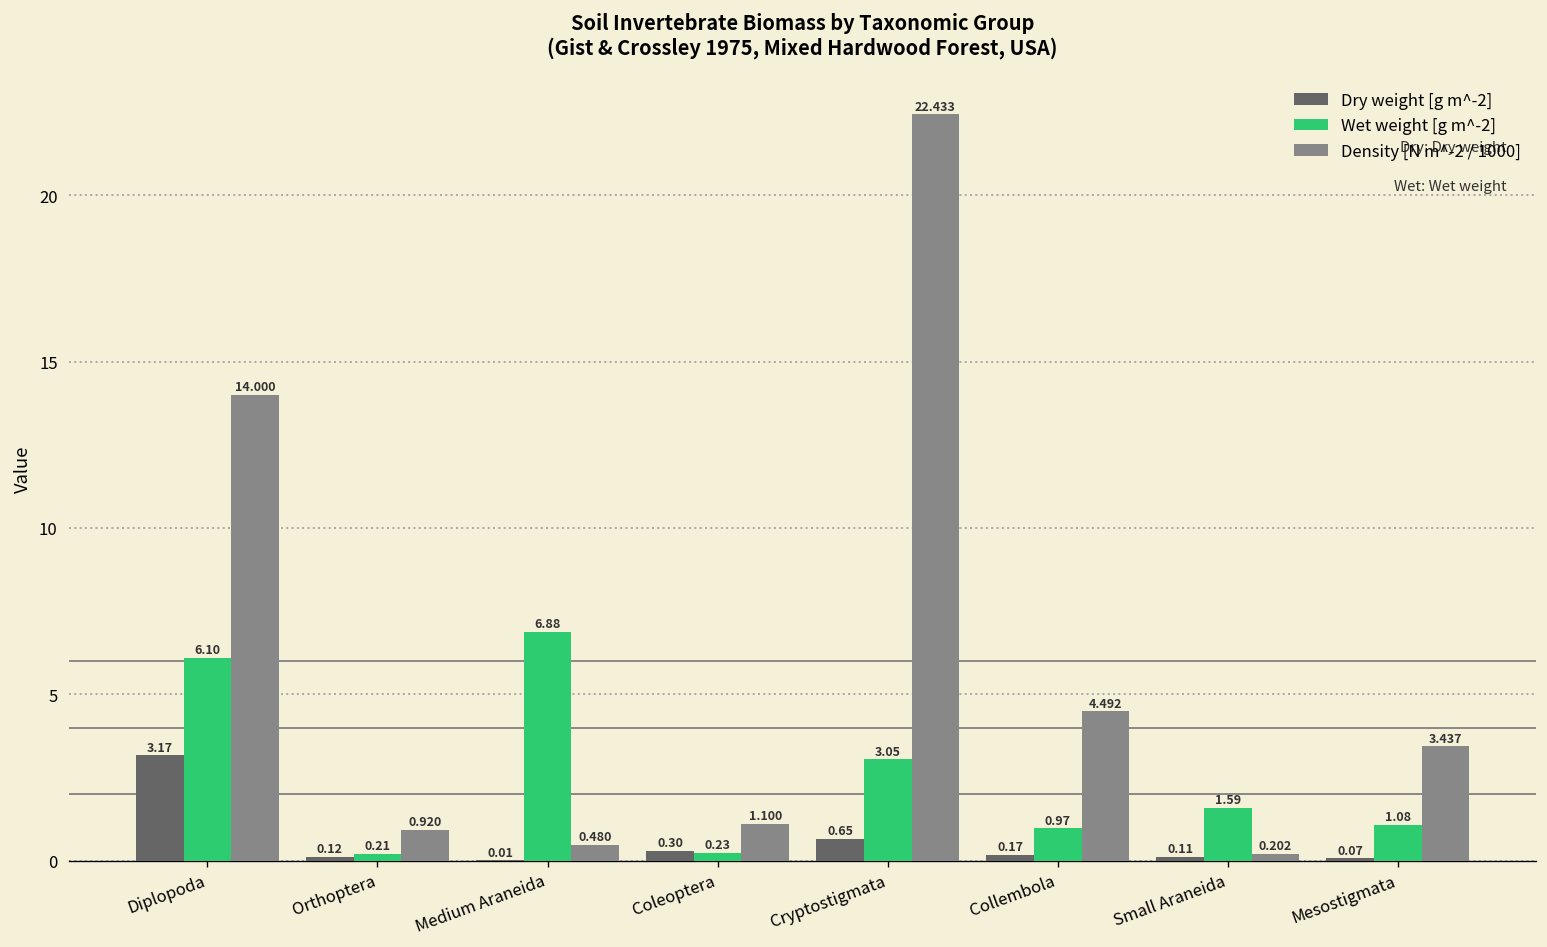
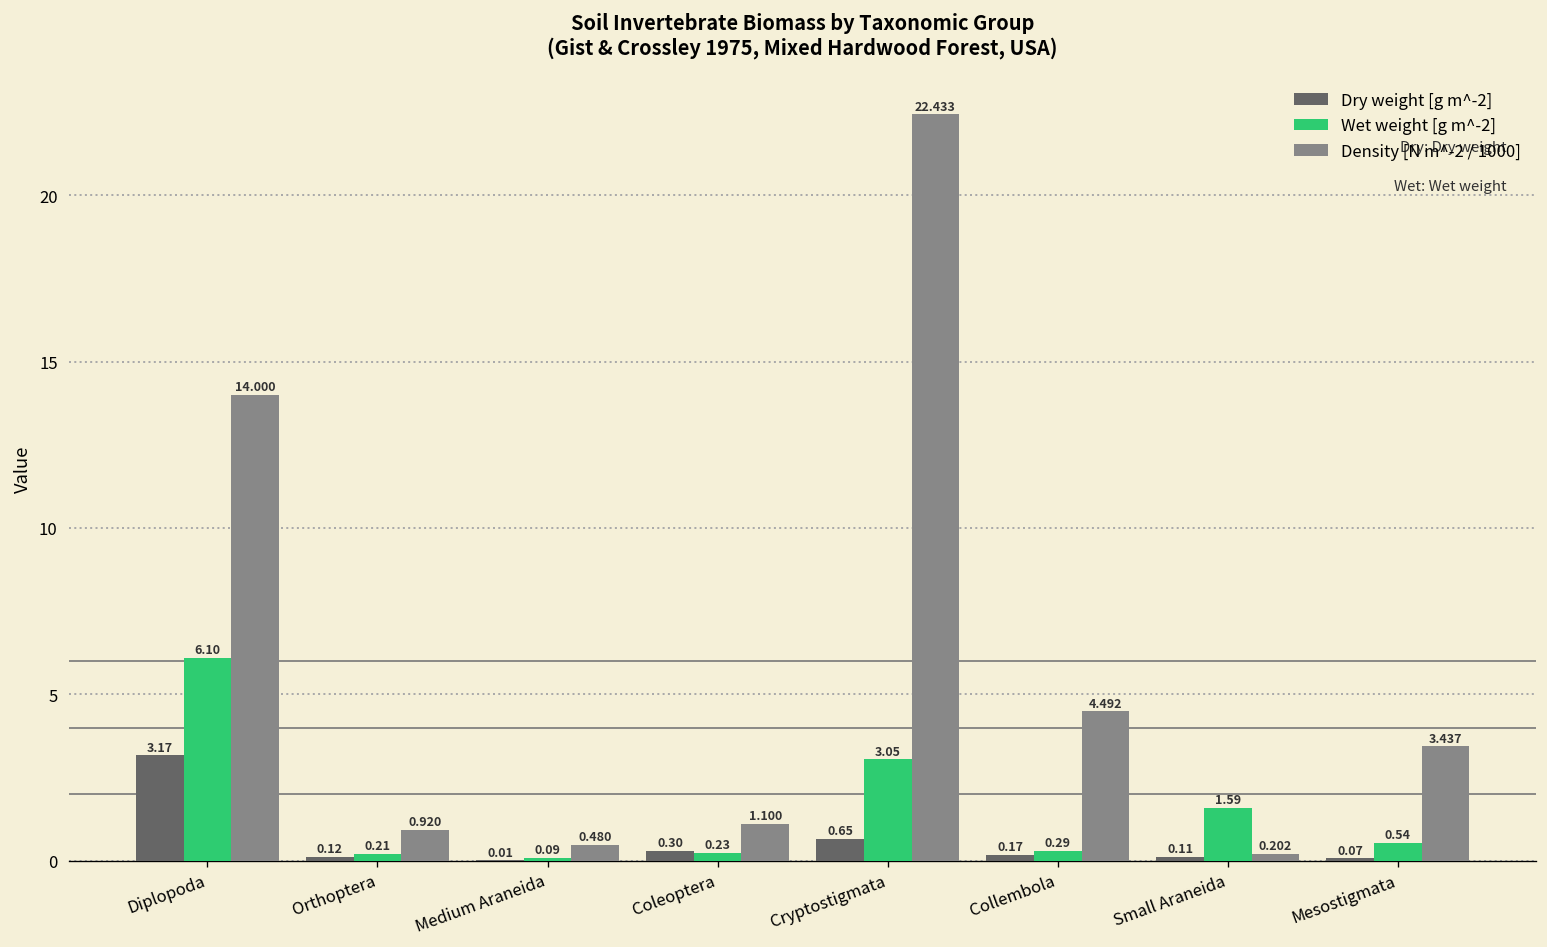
  {
    "Wet weight [g m^-2]": {
      "Diplopoda": 6.10,
      "Orthoptera": 0.21,
-     "Medium Araneida": 6.88,
+     "Medium Araneida": 0.09,
      "Coleoptera": 0.23,
      "Cryptostigmata": 3.05,
-     "Collembola": 0.97,
+     "Collembola": 0.29,
      "Small Araneida": 1.59,
-     "Mesostigmata": 1.08
+     "Mesostigmata": 0.54
    }
  }
